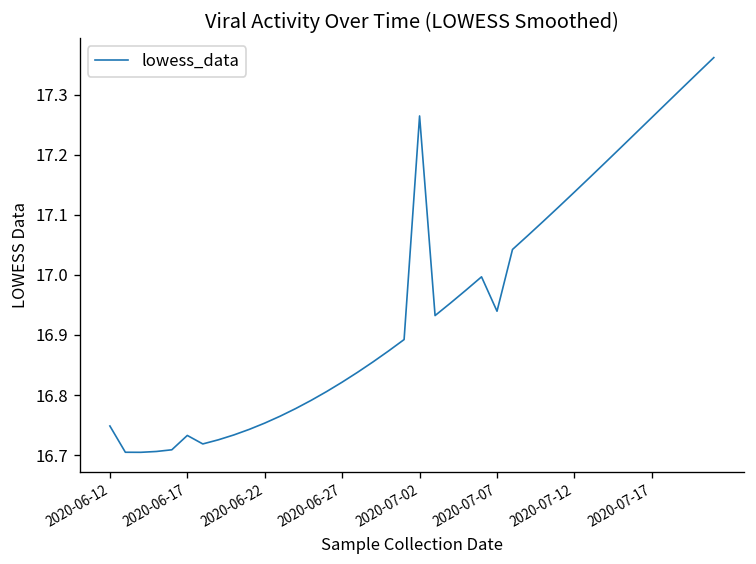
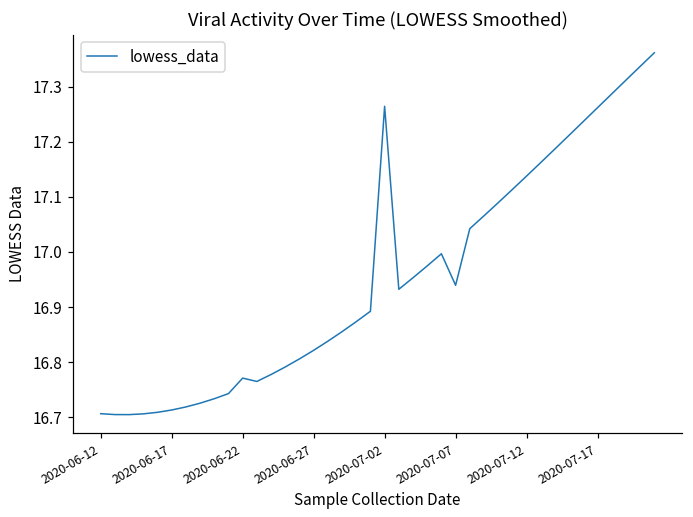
  {
-   "2020-06-12": 16.75,
-   "2020-06-17": 16.73,
-   "2020-06-22": 16.75,
+   "2020-06-12": 16.71,
+   "2020-06-17": 16.71,
+   "2020-06-22": 16.77,
    "2020-06-27": 16.82,
    "2020-07-02": 17.26,
    "2020-07-07": 16.94,
    "2020-07-12": 17.14,
    "2020-07-17": 17.26
  }
